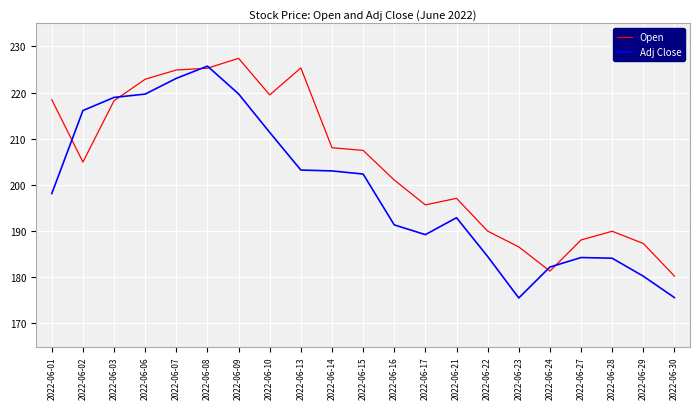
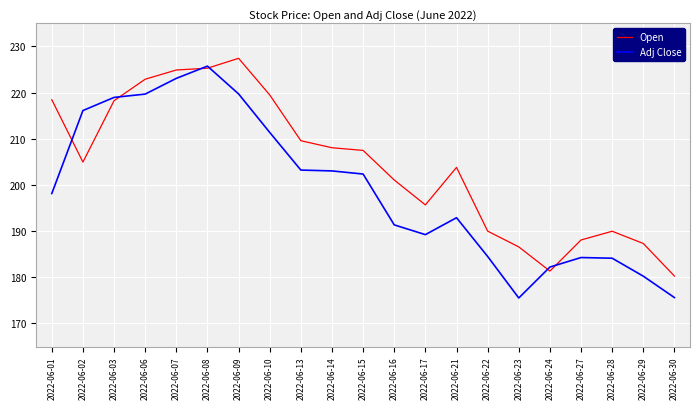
  {
    "Open": {
      "2022-06-01": 218,
      "2022-06-02": 205,
      "2022-06-03": 218,
      "2022-06-06": 223,
      "2022-06-07": 225,
      "2022-06-09": 227,
      "2022-06-10": 220,
-     "2022-06-13": 225,
+     "2022-06-13": 210,
      "2022-06-14": 208,
      "2022-06-15": 207,
      "2022-06-16": 201,
      "2022-06-17": 196,
-     "2022-06-21": 197,
+     "2022-06-21": 204,
      "2022-06-22": 190,
      "2022-06-23": 187,
      "2022-06-24": 181,
      "2022-06-27": 188,
      "2022-06-28": 190,
      "2022-06-29": 187,
      "2022-06-30": 180
    },
    "Adj Close": {
      "2022-06-01": 198,
      "2022-06-02": 216,
      "2022-06-03": 219,
      "2022-06-06": 220,
      "2022-06-07": 223,
      "2022-06-09": 220,
      "2022-06-10": 211,
      "2022-06-13": 203,
      "2022-06-14": 203,
      "2022-06-15": 202,
      "2022-06-16": 191,
      "2022-06-17": 189,
      "2022-06-21": 193,
      "2022-06-22": 185,
      "2022-06-23": 176,
      "2022-06-24": 182,
      "2022-06-27": 184,
      "2022-06-28": 184,
      "2022-06-29": 180,
      "2022-06-30": 176
    }
  }
